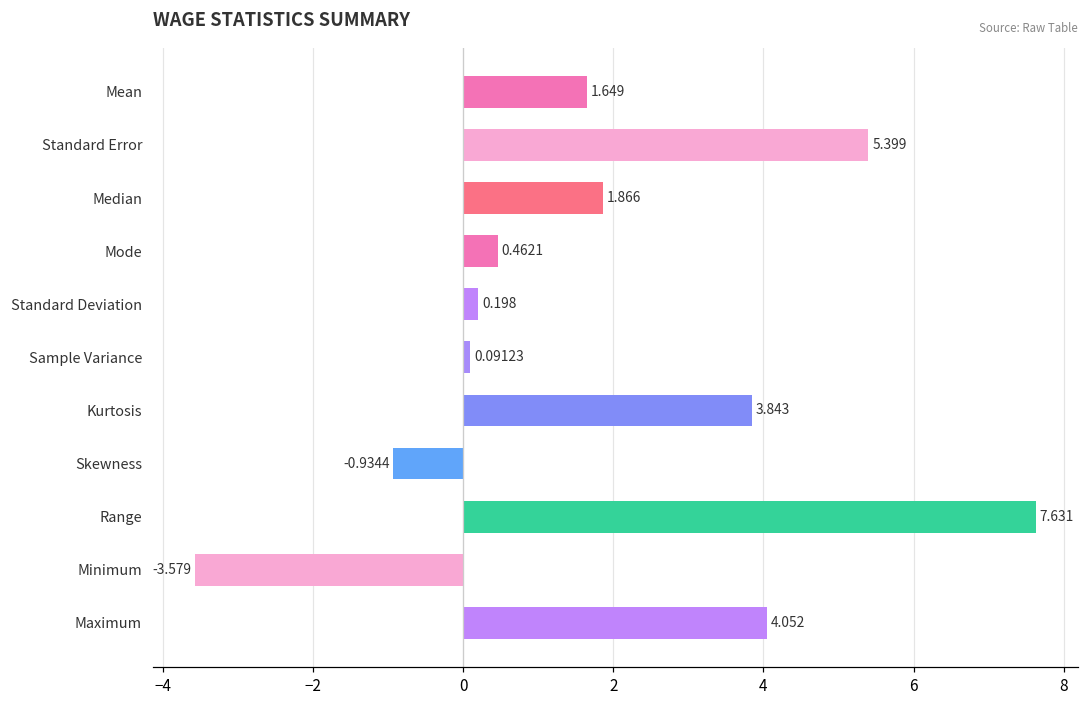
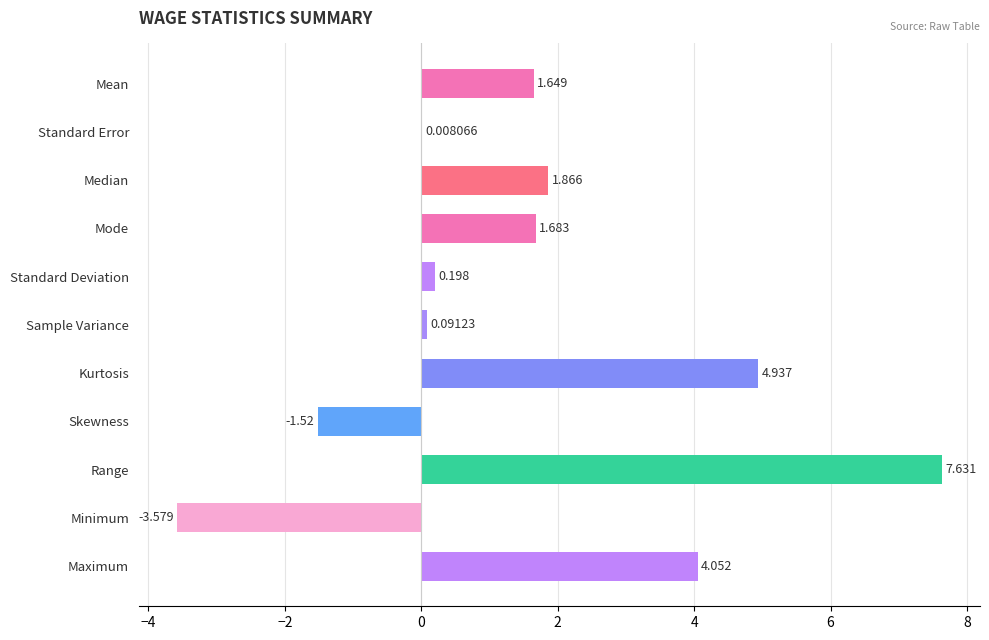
  {
    "Mean": 1.649,
-   "Standard Error": 5.399,
+   "Standard Error": 0.008066,
    "Median": 1.866,
-   "Mode": 0.4621,
+   "Mode": 1.683,
    "Standard Deviation": 0.198,
    "Sample Variance": 0.09123,
-   "Kurtosis": 3.843,
-   "Skewness": -0.9344,
+   "Kurtosis": 4.937,
+   "Skewness": -1.52,
    "Range": 7.631,
    "Minimum": -3.579,
    "Maximum": 4.052
  }
